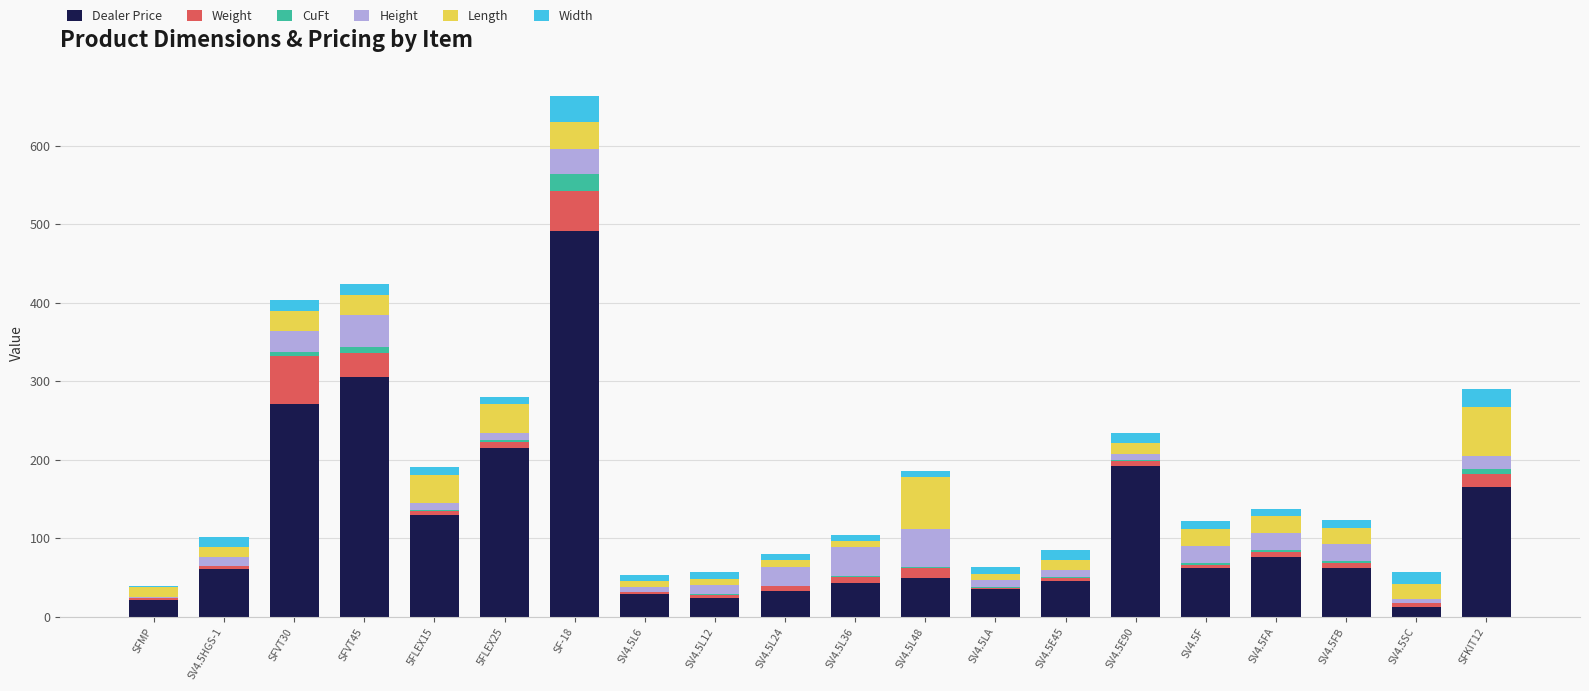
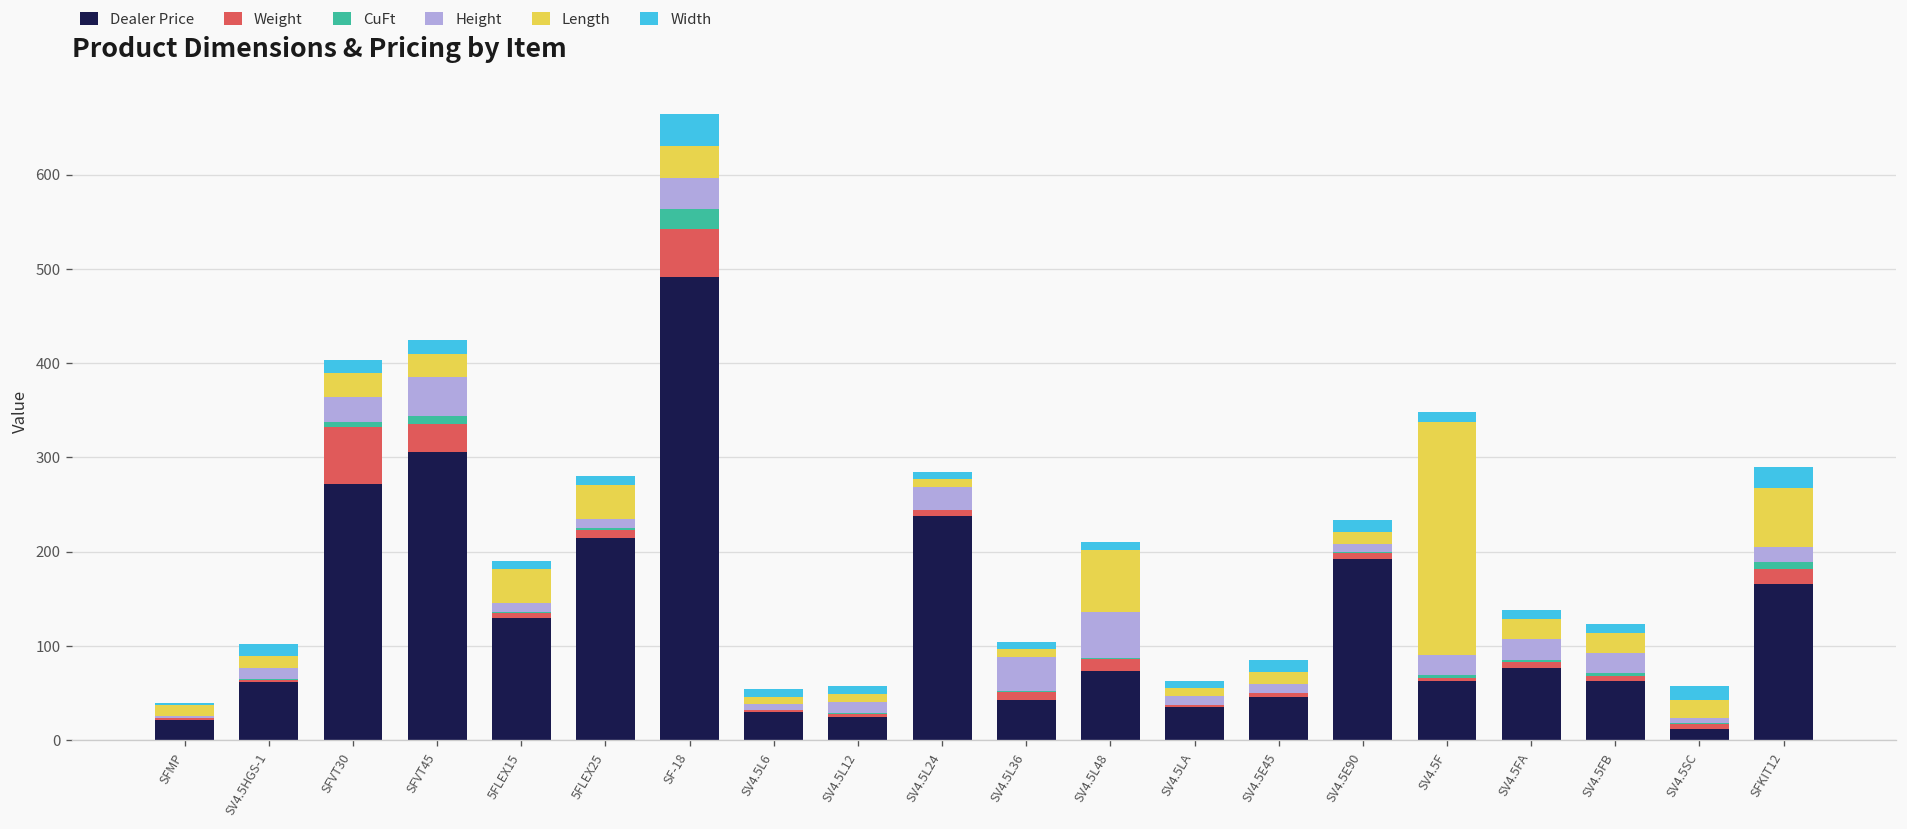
  {
    "Dealer Price": {
      "SFMP": 20,
      "SV4.5HGS-1": 60,
      "SFVT30": 270,
      "SFVT45": 310,
      "5FLEX15": 130,
      "5FLEX25": 210,
      "SF-18": 490,
      "SV4.5L6": 30,
      "SV4.5L12": 20,
-     "SV4.5L24": 30,
+     "SV4.5L24": 240,
      "SV4.5L36": 40,
-     "SV4.5L48": 50,
+     "SV4.5L48": 70,
      "SV4.5LA": 40,
      "SV4.5E45": 50,
      "SV4.5E90": 190,
      "SV4.5F": 60,
      "SV4.5FA": 80,
      "SV4.5FB": 60,
      "SV4.5SC": 10,
      "SFKIT12": 170
    },
    "Weight": {
      "SFVT30": 60,
      "SFVT45": 30,
      "5FLEX15": 10,
      "5FLEX25": 10,
      "SF-18": 50,
      "SV4.5L12": 0,
      "SV4.5L24": 10,
      "SV4.5L36": 10,
      "SV4.5L48": 10,
      "SV4.5E45": 0,
      "SV4.5E90": 10,
      "SV4.5F": 0,
      "SV4.5FA": 10,
      "SV4.5FB": 10,
      "SV4.5SC": 10,
      "SFKIT12": 20
    },
    "CuFt": {
      "SFVT30": 10,
      "SFVT45": 10,
      "SF-18": 20,
      "SFKIT12": 10
    },
    "Height": {
      "SV4.5HGS-1": 10,
      "SFVT30": 30,
      "SFVT45": 40,
      "5FLEX15": 10,
      "5FLEX25": 10,
      "SF-18": 30,
      "SV4.5L6": 10,
      "SV4.5L12": 10,
      "SV4.5L24": 20,
      "SV4.5L36": 40,
      "SV4.5L48": 50,
      "SV4.5LA": 10,
      "SV4.5E45": 10,
      "SV4.5E90": 10,
      "SV4.5F": 20,
      "SV4.5FA": 20,
      "SV4.5FB": 20,
      "SV4.5SC": 10,
      "SFKIT12": 20
    },
    "Length": {
      "SFMP": 10,
      "SV4.5HGS-1": 10,
      "SFVT30": 30,
      "SFVT45": 30,
      "5FLEX15": 40,
      "5FLEX25": 40,
      "SF-18": 30,
      "SV4.5L6": 10,
      "SV4.5L12": 10,
      "SV4.5L24": 10,
      "SV4.5L36": 10,
      "SV4.5L48": 70,
      "SV4.5LA": 10,
      "SV4.5E45": 10,
      "SV4.5E90": 10,
-     "SV4.5F": 20,
+     "SV4.5F": 250,
      "SV4.5FA": 20,
      "SV4.5FB": 20,
      "SV4.5SC": 20,
      "SFKIT12": 60
    },
    "Width": {
      "SV4.5HGS-1": 10,
      "SFVT30": 10,
      "SFVT45": 10,
      "5FLEX15": 10,
      "5FLEX25": 10,
      "SF-18": 30,
      "SV4.5L6": 10,
      "SV4.5L12": 10,
      "SV4.5L24": 10,
      "SV4.5L36": 10,
      "SV4.5L48": 10,
      "SV4.5LA": 10,
      "SV4.5E45": 10,
      "SV4.5E90": 10,
      "SV4.5F": 10,
      "SV4.5FA": 10,
      "SV4.5FB": 10,
      "SV4.5SC": 20,
      "SFKIT12": 20
    }
  }
